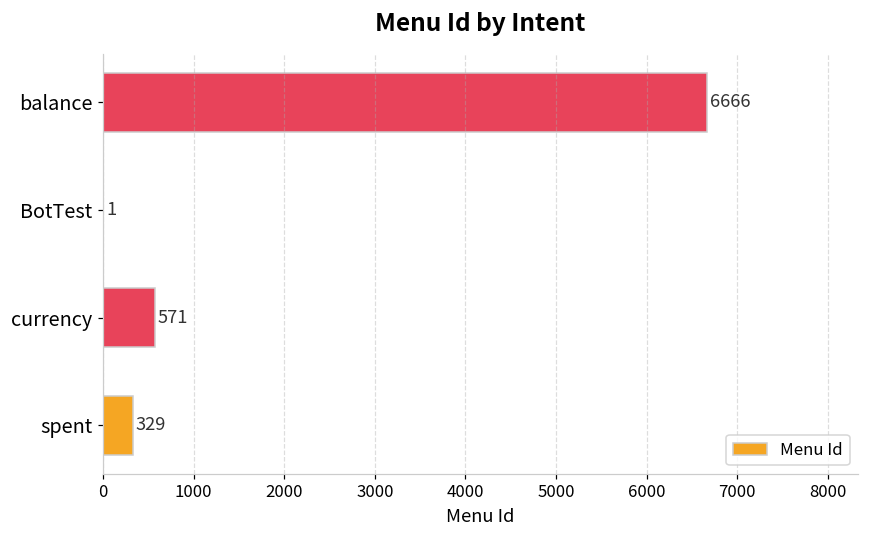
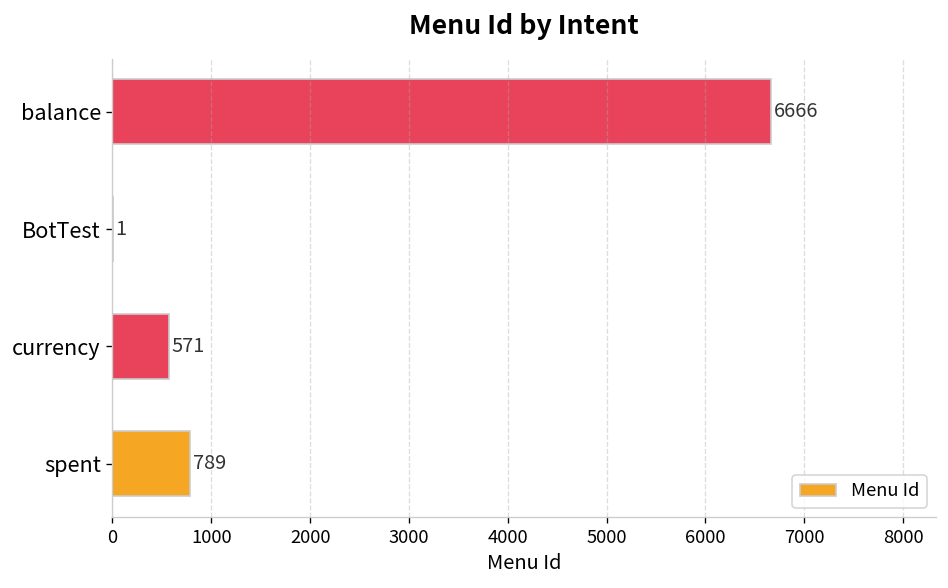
  {
    "balance": 6666,
    "BotTest": 1,
    "currency": 571,
-   "spent": 329
+   "spent": 789
  }
